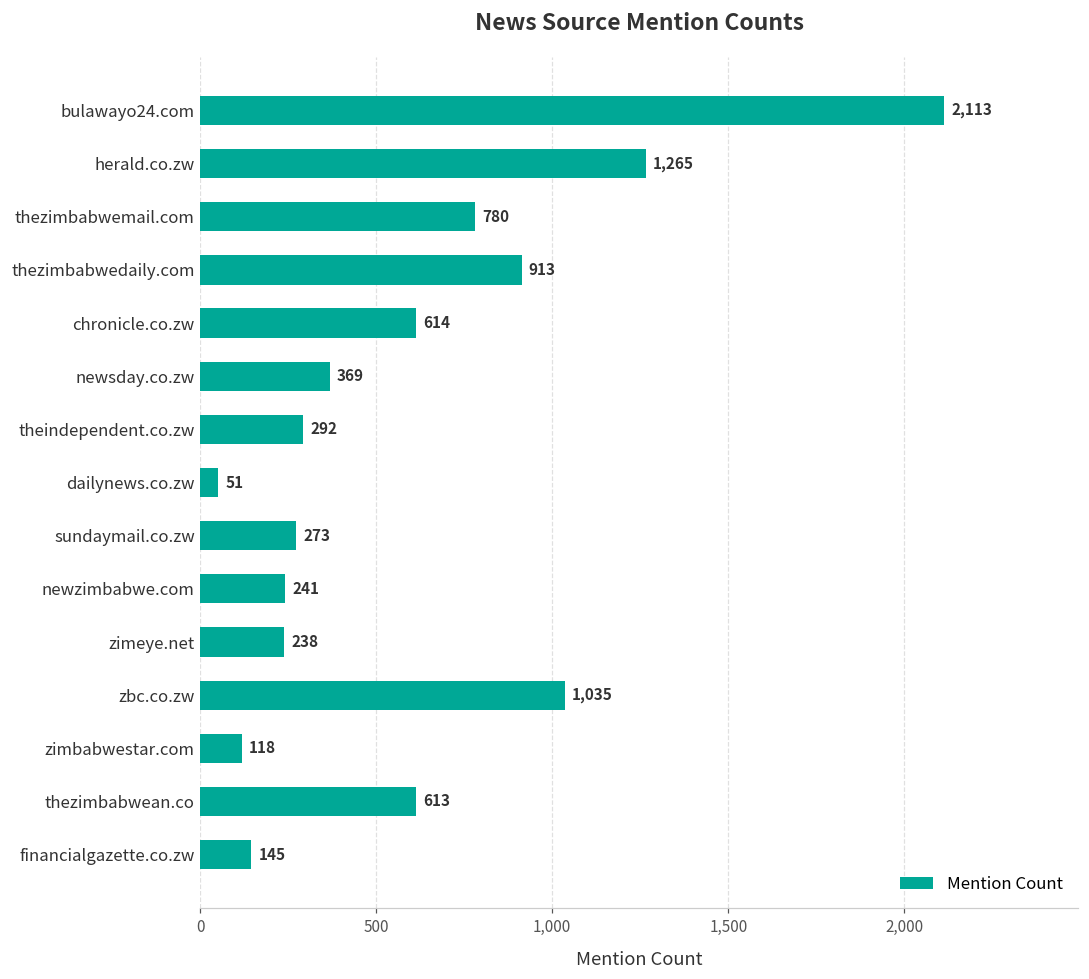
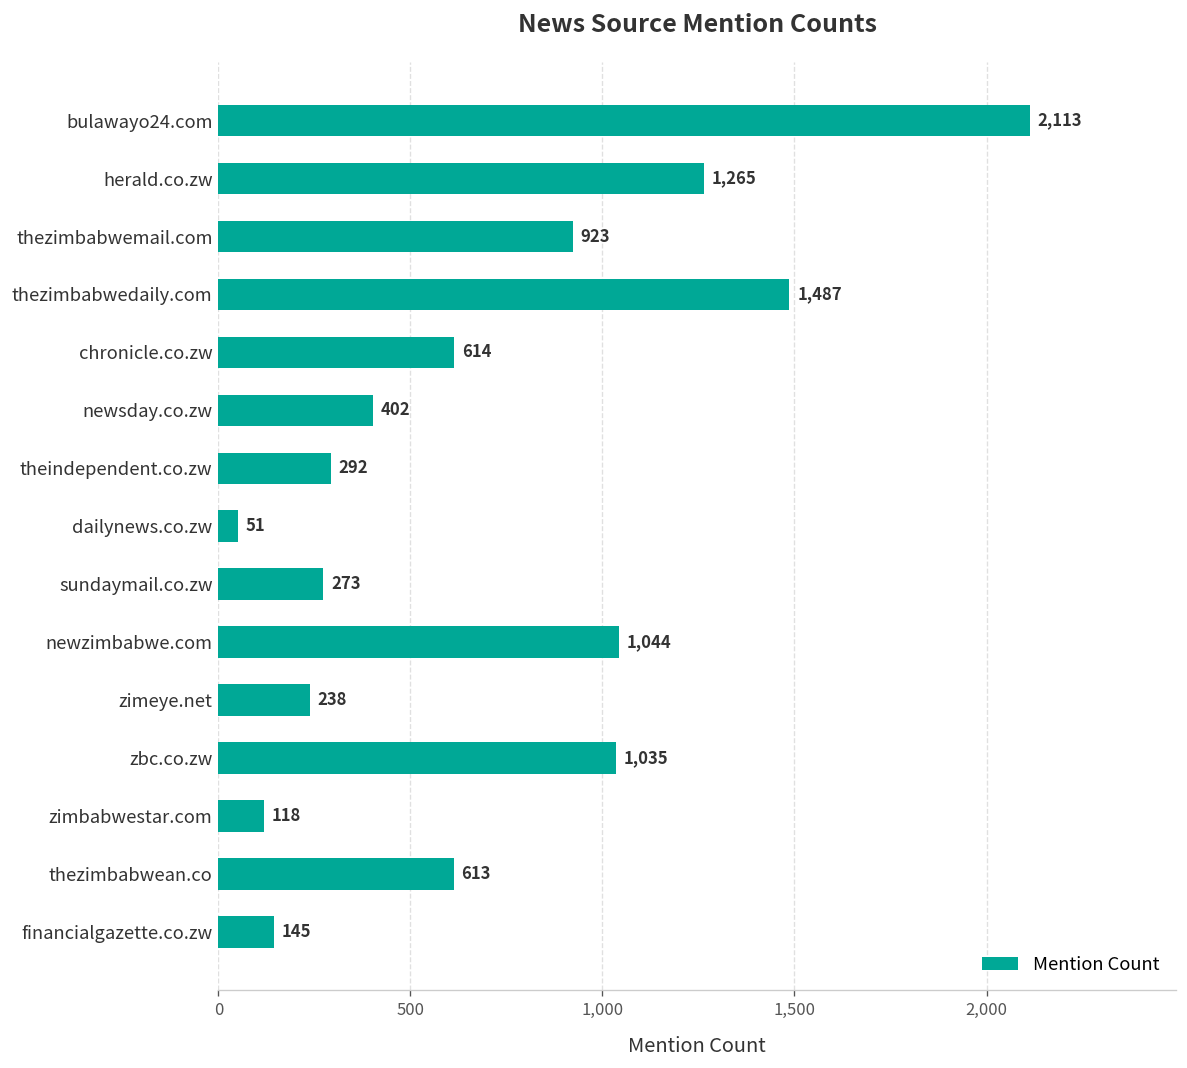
  {
    "bulawayo24.com": "2,113",
    "herald.co.zw": "1,265",
-   "thezimbabwemail.com": "780",
-   "thezimbabwedaily.com": "913",
+   "thezimbabwemail.com": "923",
+   "thezimbabwedaily.com": "1,487",
    "chronicle.co.zw": "614",
-   "newsday.co.zw": "369",
+   "newsday.co.zw": "402",
    "theindependent.co.zw": "292",
    "dailynews.co.zw": "51",
    "sundaymail.co.zw": "273",
-   "newzimbabwe.com": "241",
+   "newzimbabwe.com": "1,044",
    "zimeye.net": "238",
    "zbc.co.zw": "1,035",
    "zimbabwestar.com": "118",
    "thezimbabwean.co": "613",
    "financialgazette.co.zw": "145"
  }
